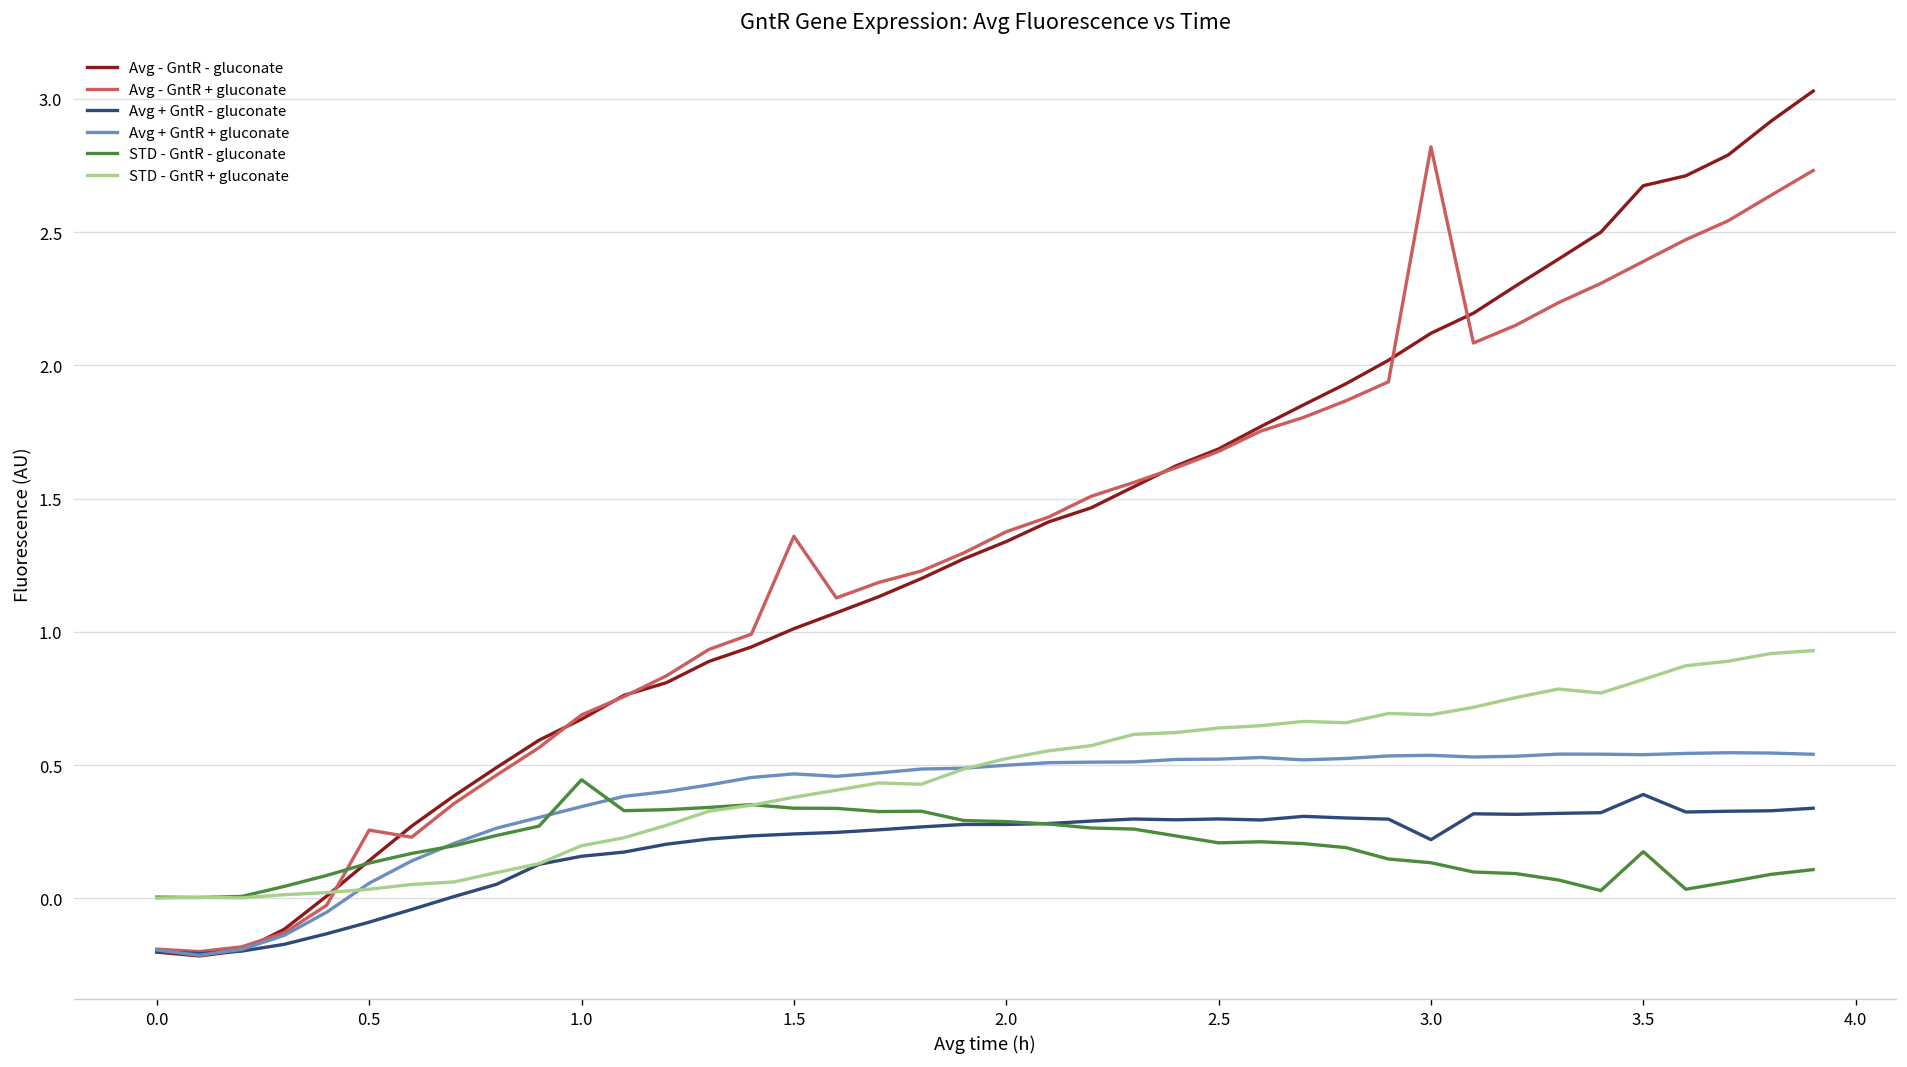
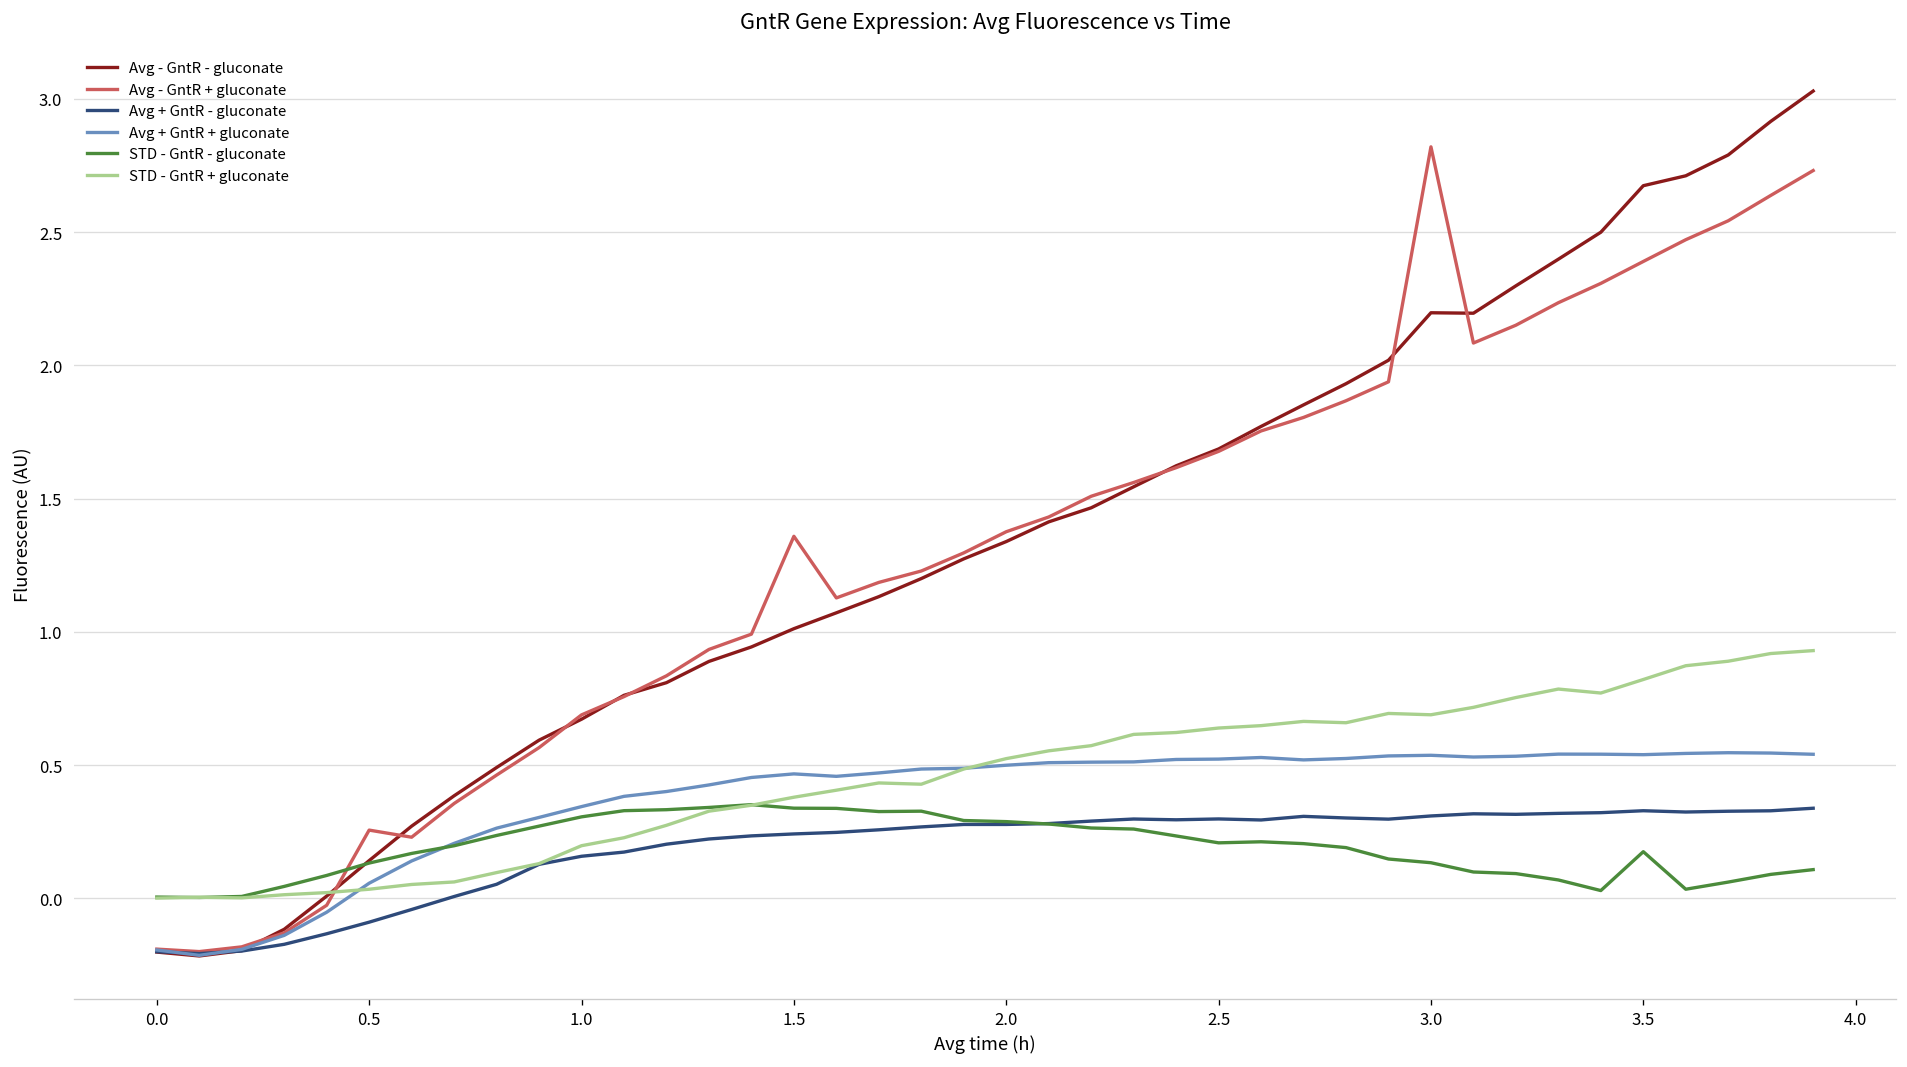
  {
    "Avg - GntR - gluconate": {
      "1.0": 0.67,
      "1.5": 1.01,
      "2.0": 1.34,
-     "3.0": 2.12,
+     "3.0": 2.20,
      "3.5": 2.67
    },
    "Avg - GntR + gluconate": {
      "0.5": 0.26,
      "1.0": 0.69,
      "1.5": 1.36,
      "2.0": 1.38,
      "3.0": 2.82,
      "3.5": 2.39
    },
    "Avg + GntR - gluconate": {
      "0.5": -0.09,
      "1.0": 0.16,
      "1.5": 0.24,
      "2.5": 0.30,
-     "3.0": 0.22,
-     "3.5": 0.39
+     "3.0": 0.31,
+     "3.5": 0.33
    },
    "Avg + GntR + gluconate": {
      "0.5": 0.06,
      "1.0": 0.34,
      "1.5": 0.47,
      "2.0": 0.50,
      "2.5": 0.52,
      "3.0": 0.54,
      "3.5": 0.54
    },
    "STD - GntR - gluconate": {
-     "1.0": 0.44,
+     "1.0": 0.31,
      "1.5": 0.34,
      "2.5": 0.21,
      "3.0": 0.13,
      "3.5": 0.17
    },
    "STD - GntR + gluconate": {
      "0.5": 0.03,
      "1.0": 0.20,
      "1.5": 0.38,
      "2.0": 0.52,
      "2.5": 0.64,
      "3.0": 0.69,
      "3.5": 0.82
    }
  }
